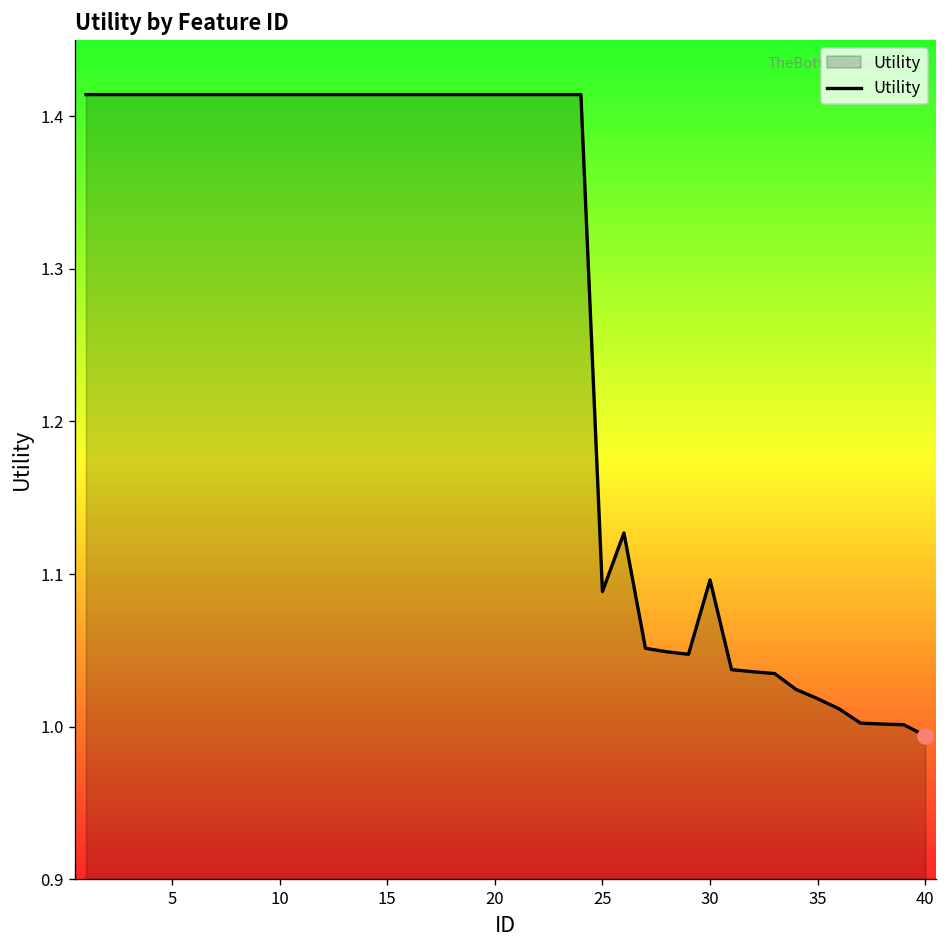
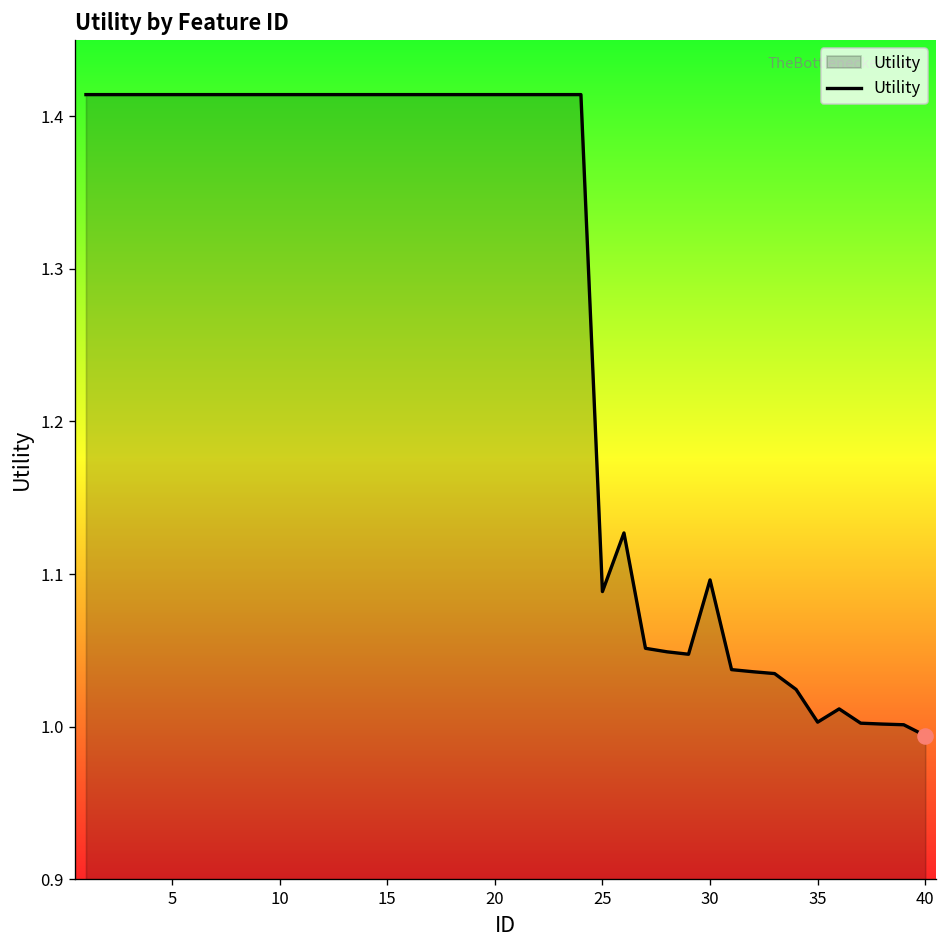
  {
    "Utility": {
      "5": 1.414,
      "10": 1.414,
      "15": 1.414,
      "20": 1.414,
      "25": 1.089,
      "30": 1.096,
-     "35": 1.018
+     "35": 1.003
    }
  }
